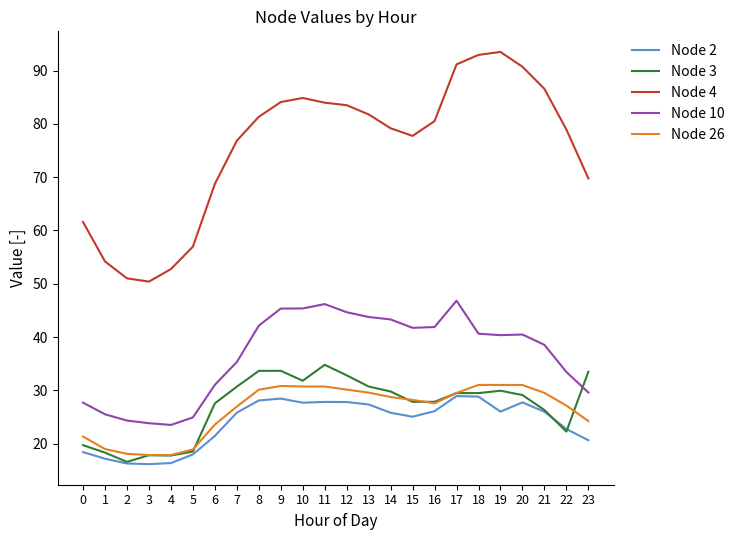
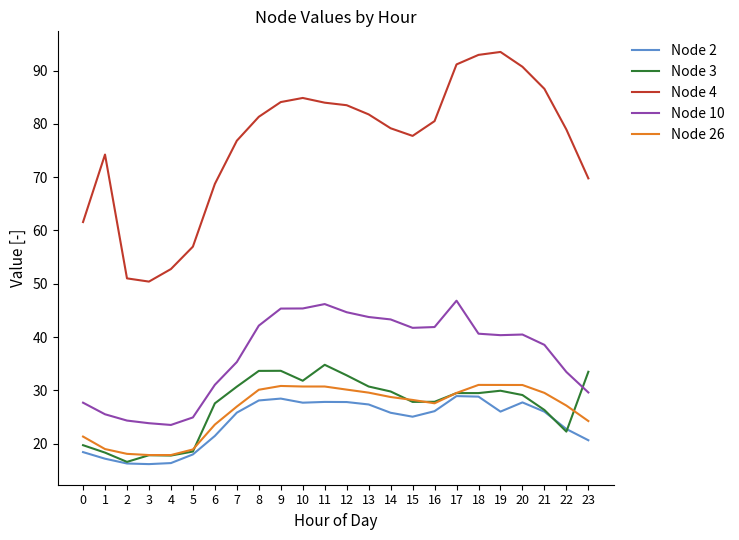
  {
    "Node 2": {
      "0": 18,
      "1": 17,
      "3": 16,
      "4": 16,
      "5": 18,
      "6": 21,
      "7": 26,
      "8": 28,
      "9": 28,
      "10": 28,
      "11": 28,
      "12": 28,
      "13": 27,
      "14": 26,
      "15": 25,
      "16": 26,
      "17": 29,
      "18": 29,
      "19": 26,
      "20": 28,
      "22": 23,
      "23": 21
    },
    "Node 3": {
      "0": 20,
      "1": 18,
      "6": 28,
      "7": 31,
      "8": 34,
      "9": 34,
      "10": 32,
      "11": 35,
      "12": 33,
      "13": 31,
      "14": 30,
      "18": 29,
      "19": 30,
      "20": 29,
      "22": 22,
      "23": 33
    },
    "Node 4": {
      "0": 62,
-     "1": 54,
+     "1": 74,
      "2": 51,
      "3": 50,
      "4": 53,
      "5": 57,
      "6": 69,
      "7": 77,
      "8": 81,
      "9": 84,
      "10": 85,
      "11": 84,
      "12": 84,
      "13": 82,
      "14": 79,
      "15": 78,
      "16": 81,
      "17": 91,
      "18": 93,
      "19": 94,
      "20": 91,
      "21": 87,
      "22": 79,
      "23": 70
    },
    "Node 10": {
      "0": 28,
      "1": 26,
      "2": 24,
      "3": 24,
      "4": 24,
      "5": 25,
      "6": 31,
      "7": 35,
      "8": 42,
      "9": 45,
      "10": 45,
      "11": 46,
      "12": 45,
      "13": 44,
      "14": 43,
      "15": 42,
      "16": 42,
      "17": 47,
      "18": 41,
      "19": 40,
      "20": 40,
      "21": 39,
      "22": 33,
      "23": 30
    },
    "Node 26": {
      "0": 21,
      "1": 19,
      "2": 18,
      "6": 24,
      "7": 27,
      "8": 30,
      "9": 31,
      "10": 31,
      "11": 31,
      "12": 30,
      "13": 30,
      "14": 29,
      "18": 31,
      "19": 31,
      "20": 31,
      "21": 30,
      "22": 27,
      "23": 24
    }
  }
